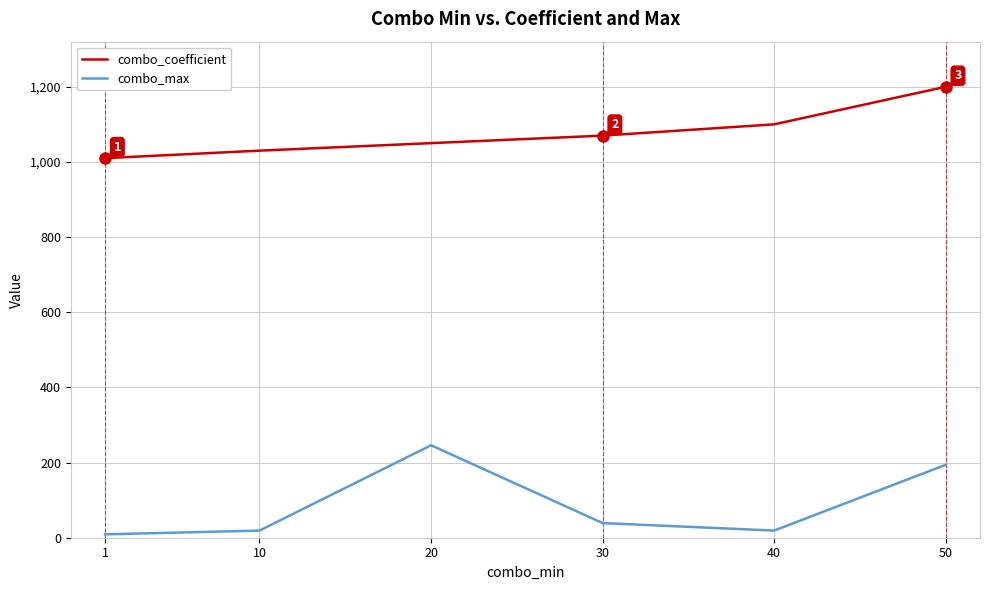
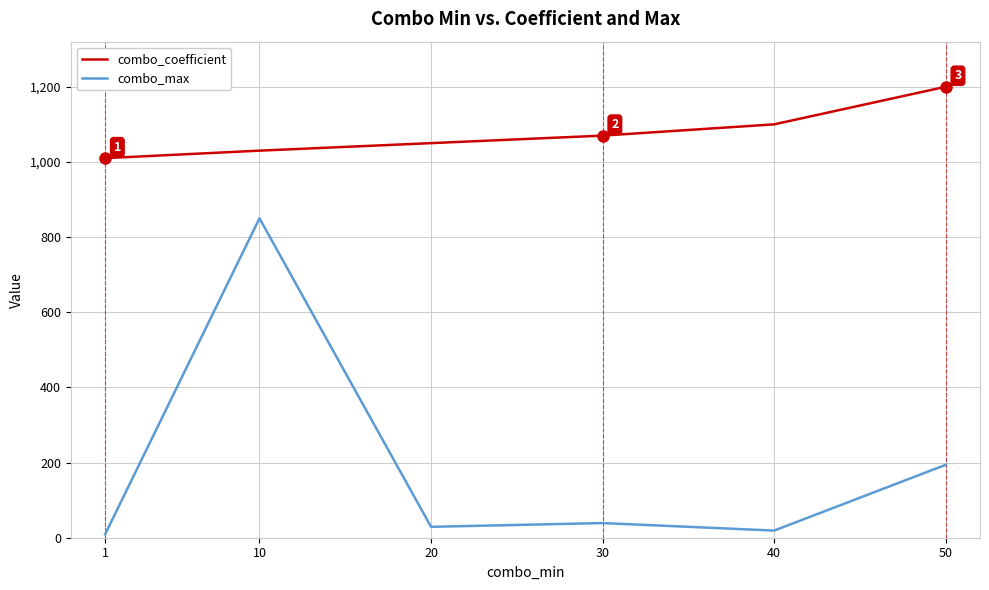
  {
    "combo_max": {
      "1": 10,
-     "10": 20,
-     "20": 250,
+     "10": 850,
+     "20": 30,
      "30": 40,
      "40": 20,
      "50": 190
    }
  }
